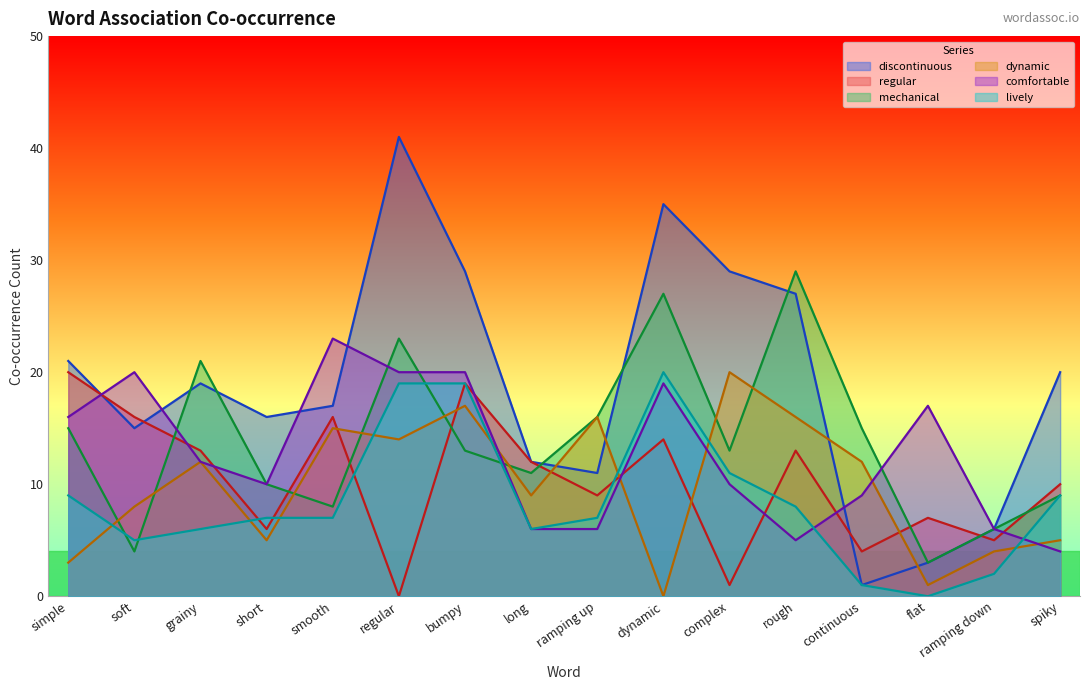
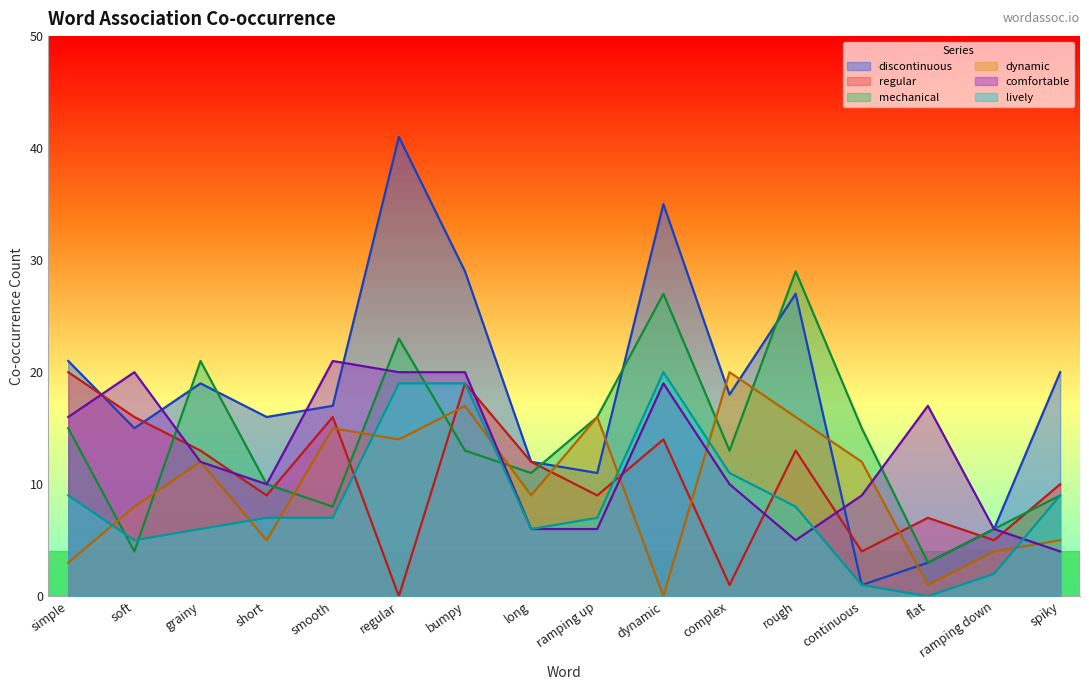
  {
    "discontinuous": {
      "simple": 21,
      "soft": 15,
      "grainy": 19,
      "short": 16,
      "smooth": 17,
      "regular": 41,
      "bumpy": 29,
      "ramping up": 11,
      "dynamic": 35,
-     "complex": 29,
+     "complex": 18,
      "rough": 27,
      "spiky": 20
    },
    "regular": {
      "simple": 20,
      "soft": 16,
      "grainy": 13,
-     "short": 6,
+     "short": 9,
      "smooth": 16,
      "ramping up": 9,
      "dynamic": 14,
      "rough": 13,
      "flat": 7,
      "ramping down": 5,
      "spiky": 10
    },
    "mechanical": {
      "simple": 15,
      "grainy": 21,
      "smooth": 8,
      "regular": 23,
      "bumpy": 13,
      "long": 11,
      "dynamic": 27,
      "complex": 13,
      "rough": 29,
      "continuous": 15
    },
    "dynamic": {
      "soft": 8,
      "short": 5,
      "smooth": 15,
      "regular": 14,
      "bumpy": 17,
      "long": 9,
      "complex": 20,
      "rough": 16,
      "continuous": 12,
      "spiky": 5
    },
    "comfortable": {
      "simple": 16,
      "soft": 20,
-     "smooth": 23,
+     "smooth": 21,
      "regular": 20,
      "bumpy": 20,
      "ramping up": 6,
      "dynamic": 19,
      "complex": 10,
      "rough": 5,
      "continuous": 9,
      "flat": 17
    },
    "lively": {
      "simple": 9,
      "soft": 5,
      "grainy": 6,
      "short": 7,
      "smooth": 7,
      "regular": 19,
      "ramping up": 7,
      "dynamic": 20,
      "complex": 11,
      "rough": 8
    }
  }
